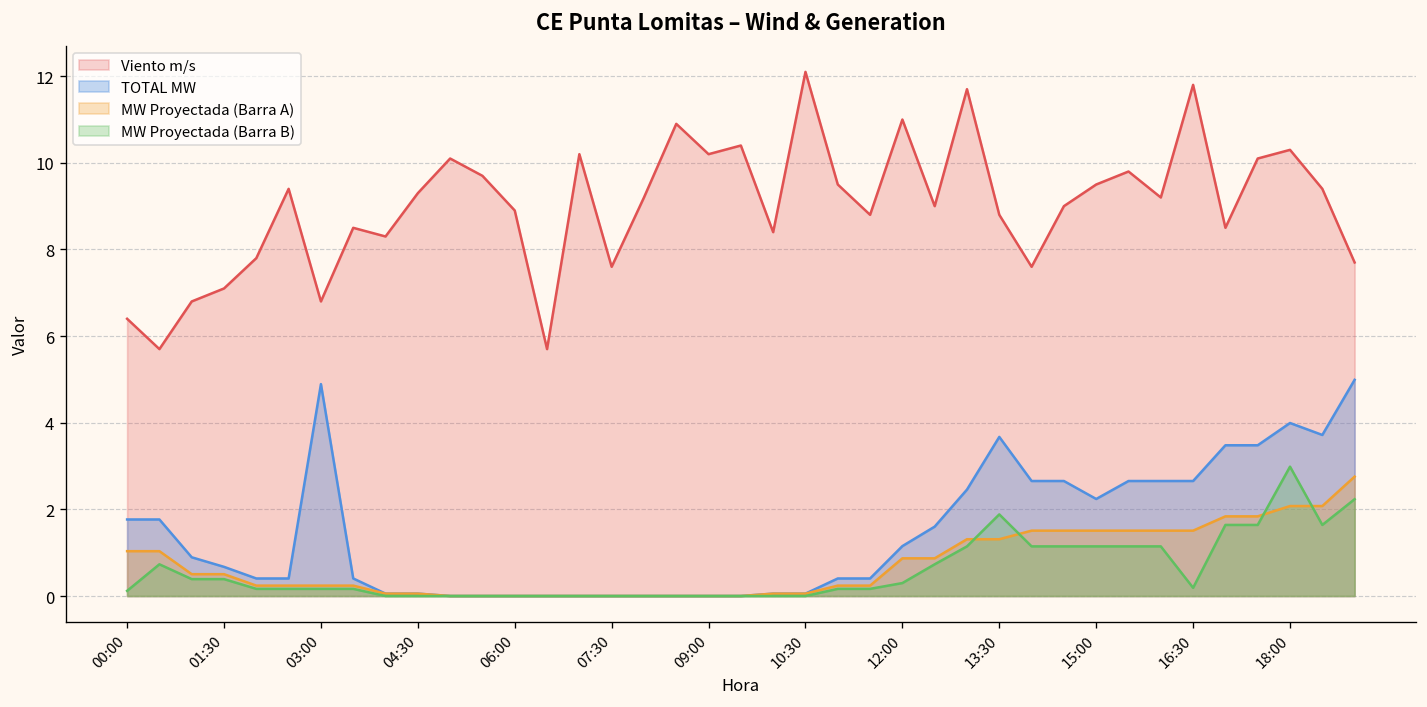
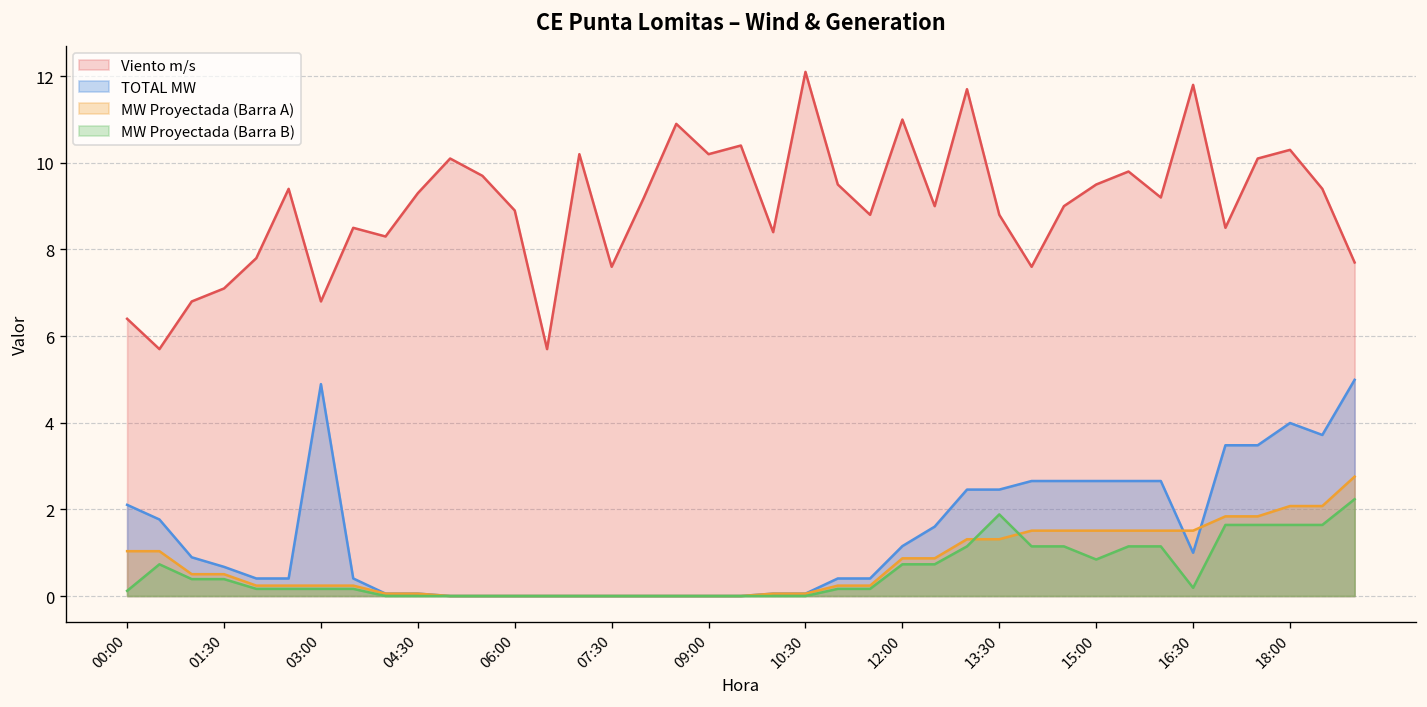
  {
    "TOTAL MW": {
-     "00:00": 1.8,
+     "00:00": 2.1,
      "01:30": 0.7,
      "03:00": 4.9,
      "12:00": 1.2,
-     "13:30": 3.7,
-     "15:00": 2.2,
-     "16:30": 2.7,
+     "13:30": 2.5,
+     "15:00": 2.7,
+     "16:30": 1.0,
      "18:00": 4.0
    },
    "MW Proyectada (Barra B)": {
      "00:00": 0.1,
      "01:30": 0.4,
      "03:00": 0.2,
-     "12:00": 0.3,
+     "12:00": 0.7,
      "13:30": 1.9,
-     "15:00": 1.1,
+     "15:00": 0.8,
      "16:30": 0.2,
-     "18:00": 3.0
+     "18:00": 1.6
    }
  }
